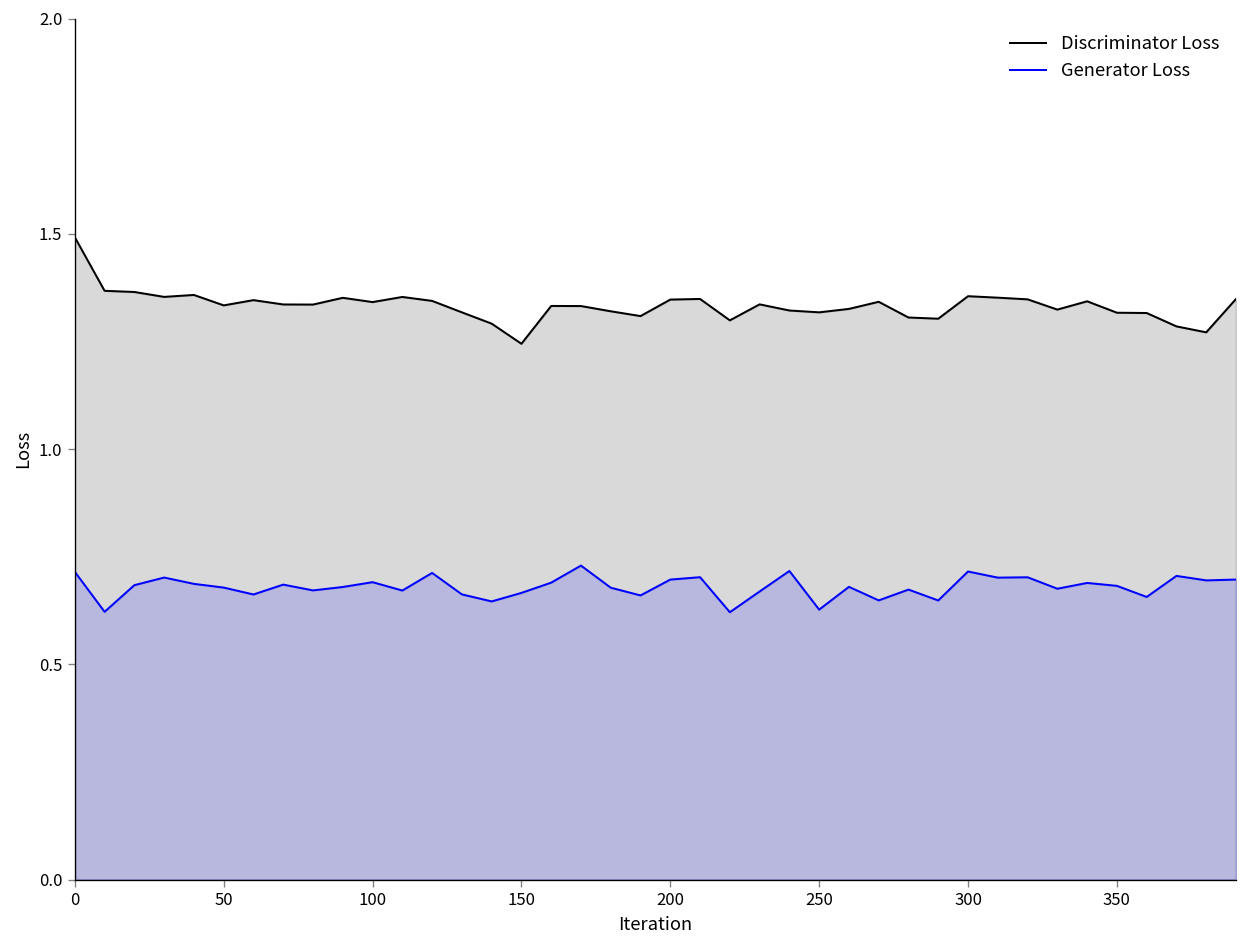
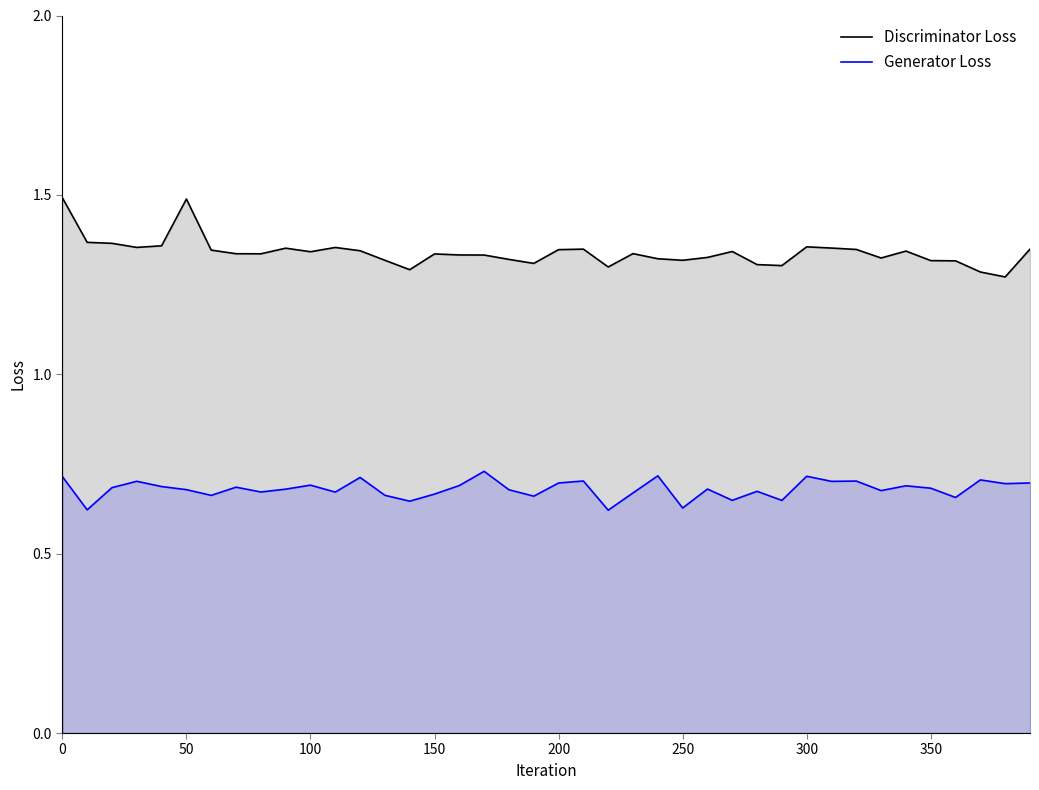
  {
    "Discriminator Loss": {
      "0": 1.49,
-     "50": 1.33,
+     "50": 1.49,
      "100": 1.34,
-     "150": 1.24,
+     "150": 1.34,
      "200": 1.35,
      "250": 1.32,
      "300": 1.36,
      "350": 1.32
    },
    "Generator Loss": {
      "0": 0.71,
      "50": 0.68,
      "100": 0.69,
      "150": 0.67,
      "200": 0.70,
      "250": 0.63,
      "300": 0.72,
      "350": 0.68
    }
  }
